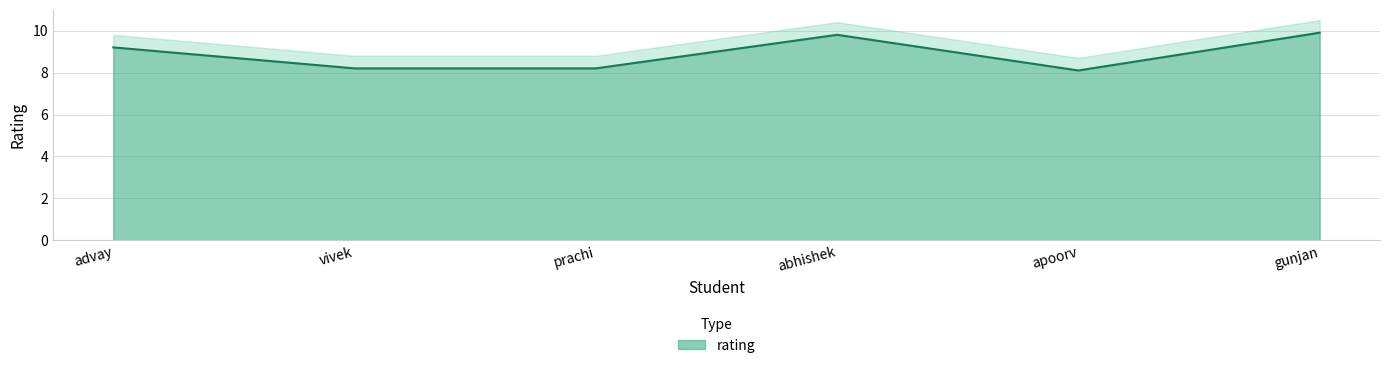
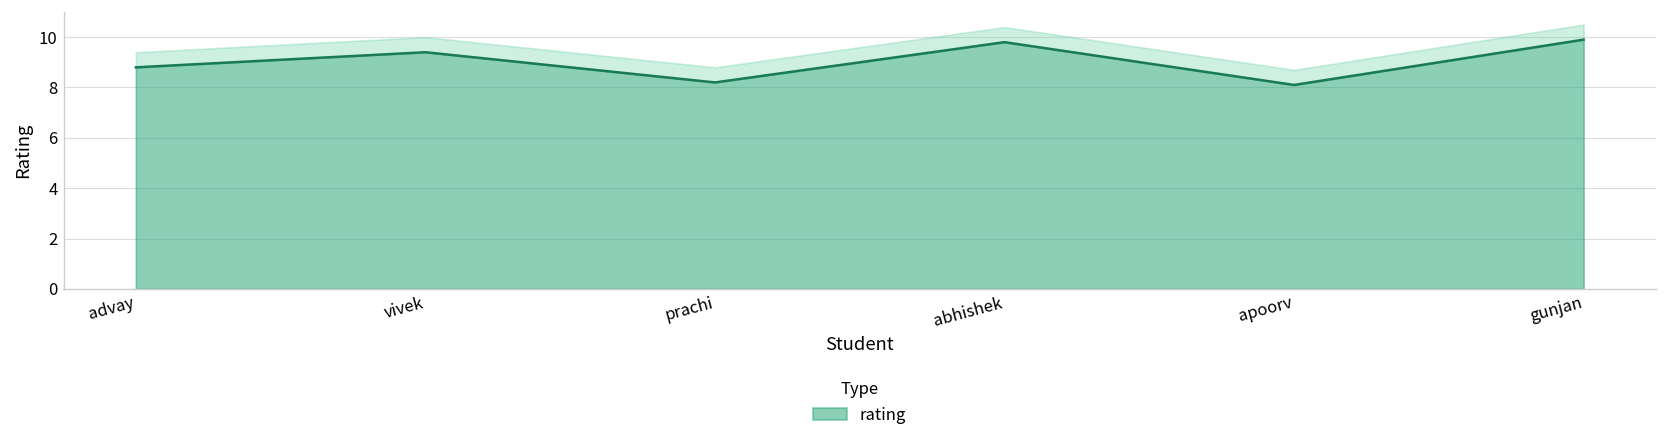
  {
    "rating": {
-     "advay": 9.2,
-     "vivek": 8.2,
+     "advay": 8.8,
+     "vivek": 9.4,
      "prachi": 8.2,
      "abhishek": 9.8,
      "apoorv": 8.1,
      "gunjan": 9.9
    }
  }
